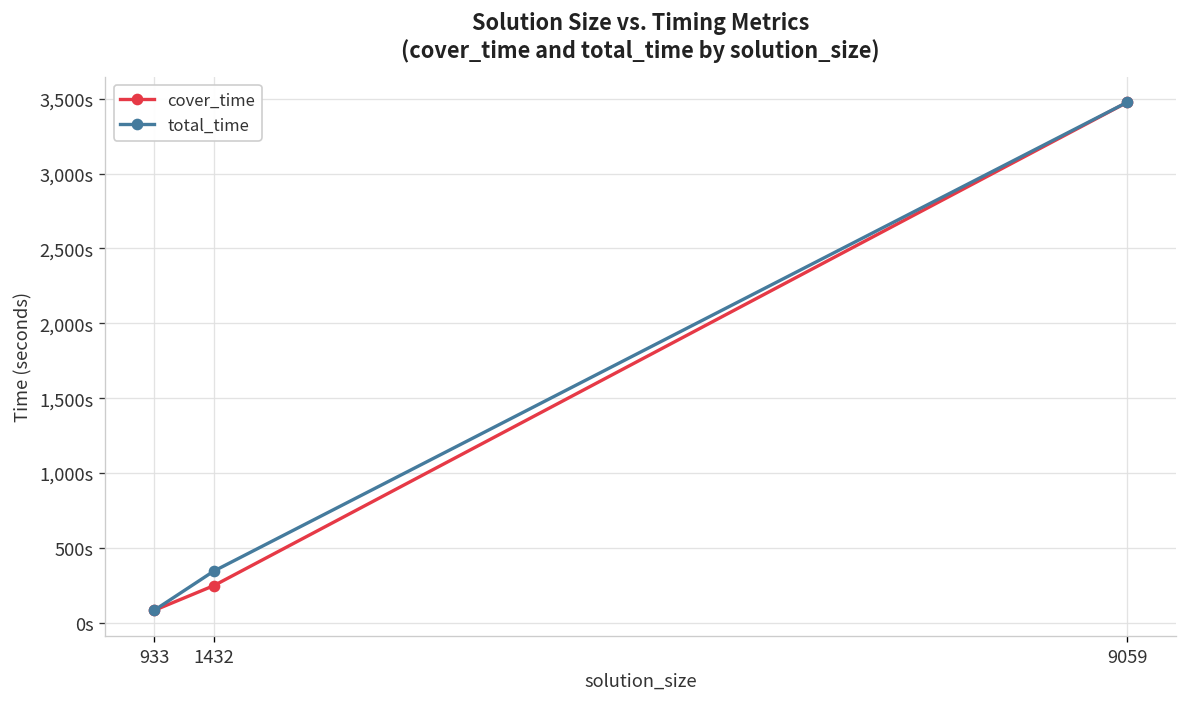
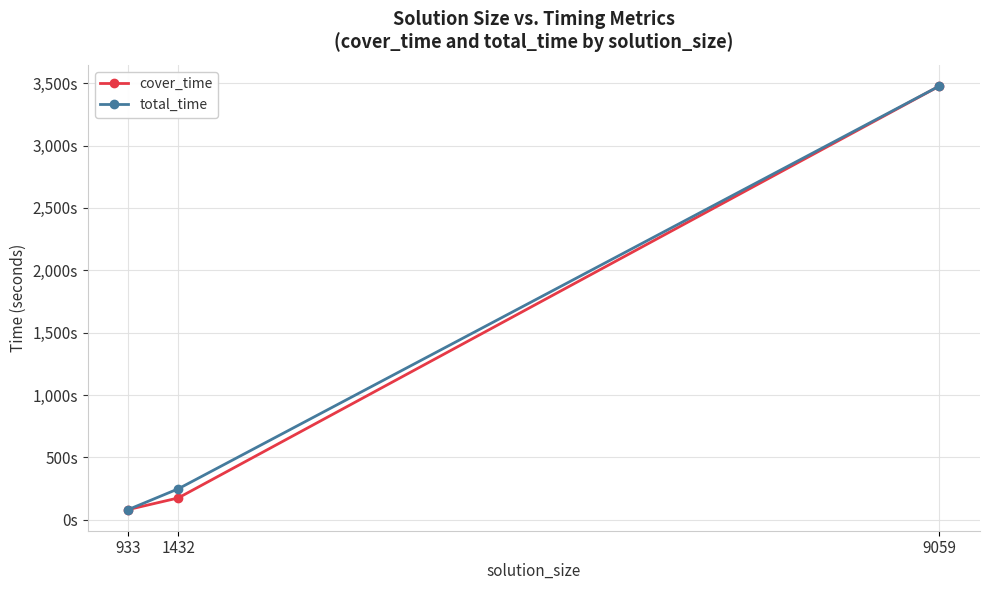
  {
    "cover_time": {
-     "1432": "250s"
+     "1432": "170s"
    },
    "total_time": {
-     "1432": "340s"
+     "1432": "250s"
    }
  }
